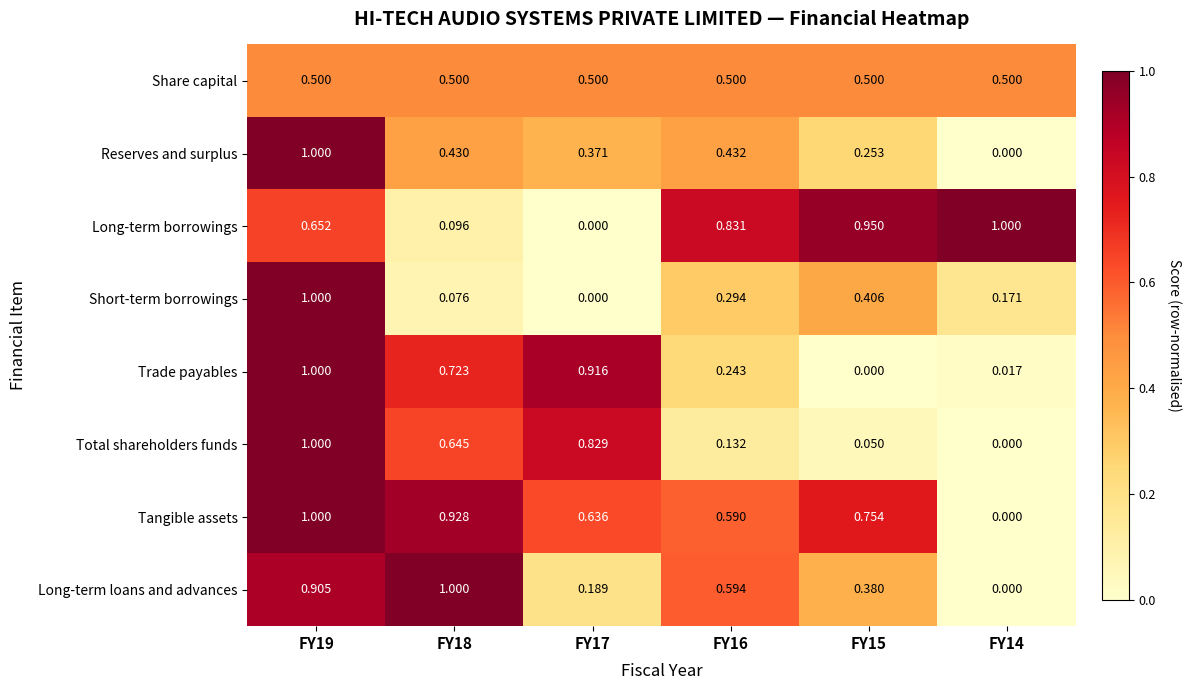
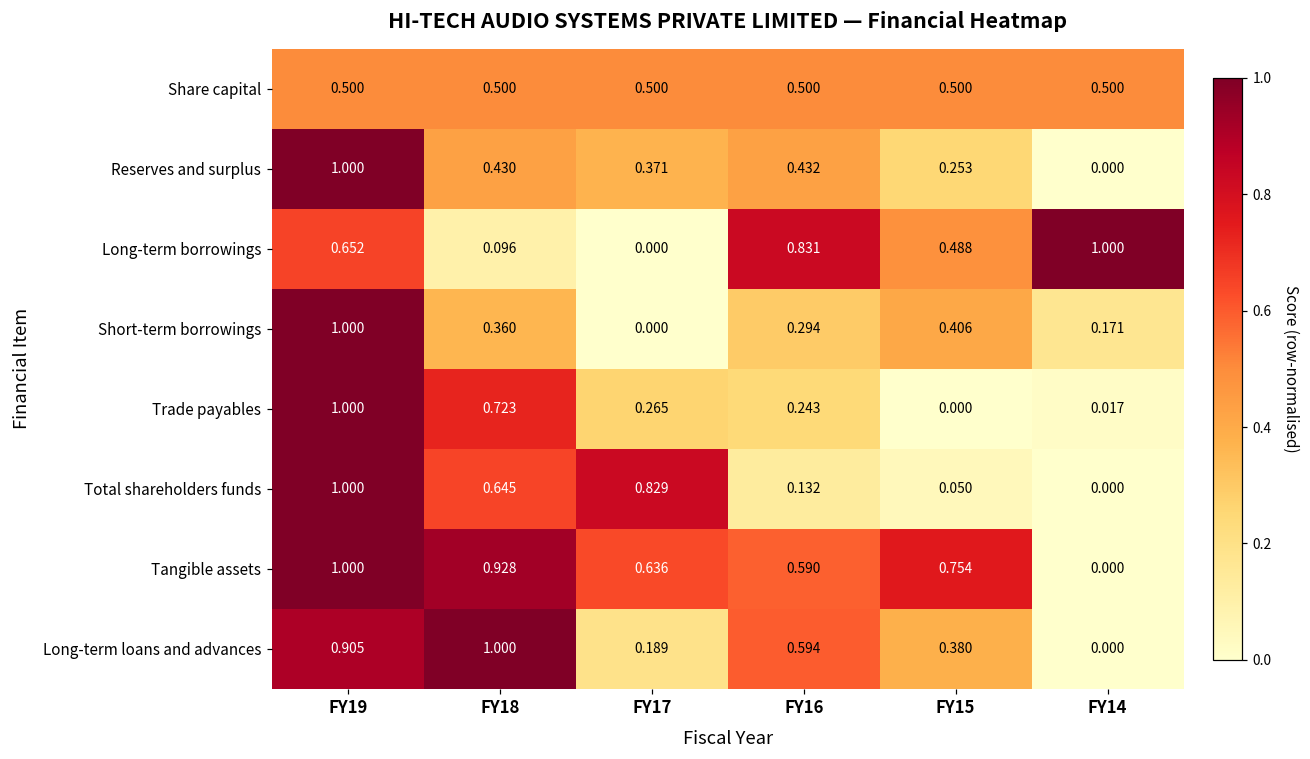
  {
    "Share capital": {
      "FY19": 0.500,
      "FY18": 0.500,
      "FY17": 0.500,
      "FY16": 0.500,
      "FY15": 0.500,
      "FY14": 0.500
    },
    "Reserves and surplus": {
      "FY19": 1.000,
      "FY18": 0.430,
      "FY17": 0.371,
      "FY16": 0.432,
      "FY15": 0.253,
      "FY14": 0.000
    },
    "Long-term borrowings": {
      "FY19": 0.652,
      "FY18": 0.096,
      "FY17": 0.000,
      "FY16": 0.831,
-     "FY15": 0.950,
+     "FY15": 0.488,
      "FY14": 1.000
    },
    "Short-term borrowings": {
      "FY19": 1.000,
-     "FY18": 0.076,
+     "FY18": 0.360,
      "FY17": 0.000,
      "FY16": 0.294,
      "FY15": 0.406,
      "FY14": 0.171
    },
    "Trade payables": {
      "FY19": 1.000,
      "FY18": 0.723,
-     "FY17": 0.916,
+     "FY17": 0.265,
      "FY16": 0.243,
      "FY15": 0.000,
      "FY14": 0.017
    },
    "Total shareholders funds": {
      "FY19": 1.000,
      "FY18": 0.645,
      "FY17": 0.829,
      "FY16": 0.132,
      "FY15": 0.050,
      "FY14": 0.000
    },
    "Tangible assets": {
      "FY19": 1.000,
      "FY18": 0.928,
      "FY17": 0.636,
      "FY16": 0.590,
      "FY15": 0.754,
      "FY14": 0.000
    },
    "Long-term loans and advances": {
      "FY19": 0.905,
      "FY18": 1.000,
      "FY17": 0.189,
      "FY16": 0.594,
      "FY15": 0.380,
      "FY14": 0.000
    }
  }
